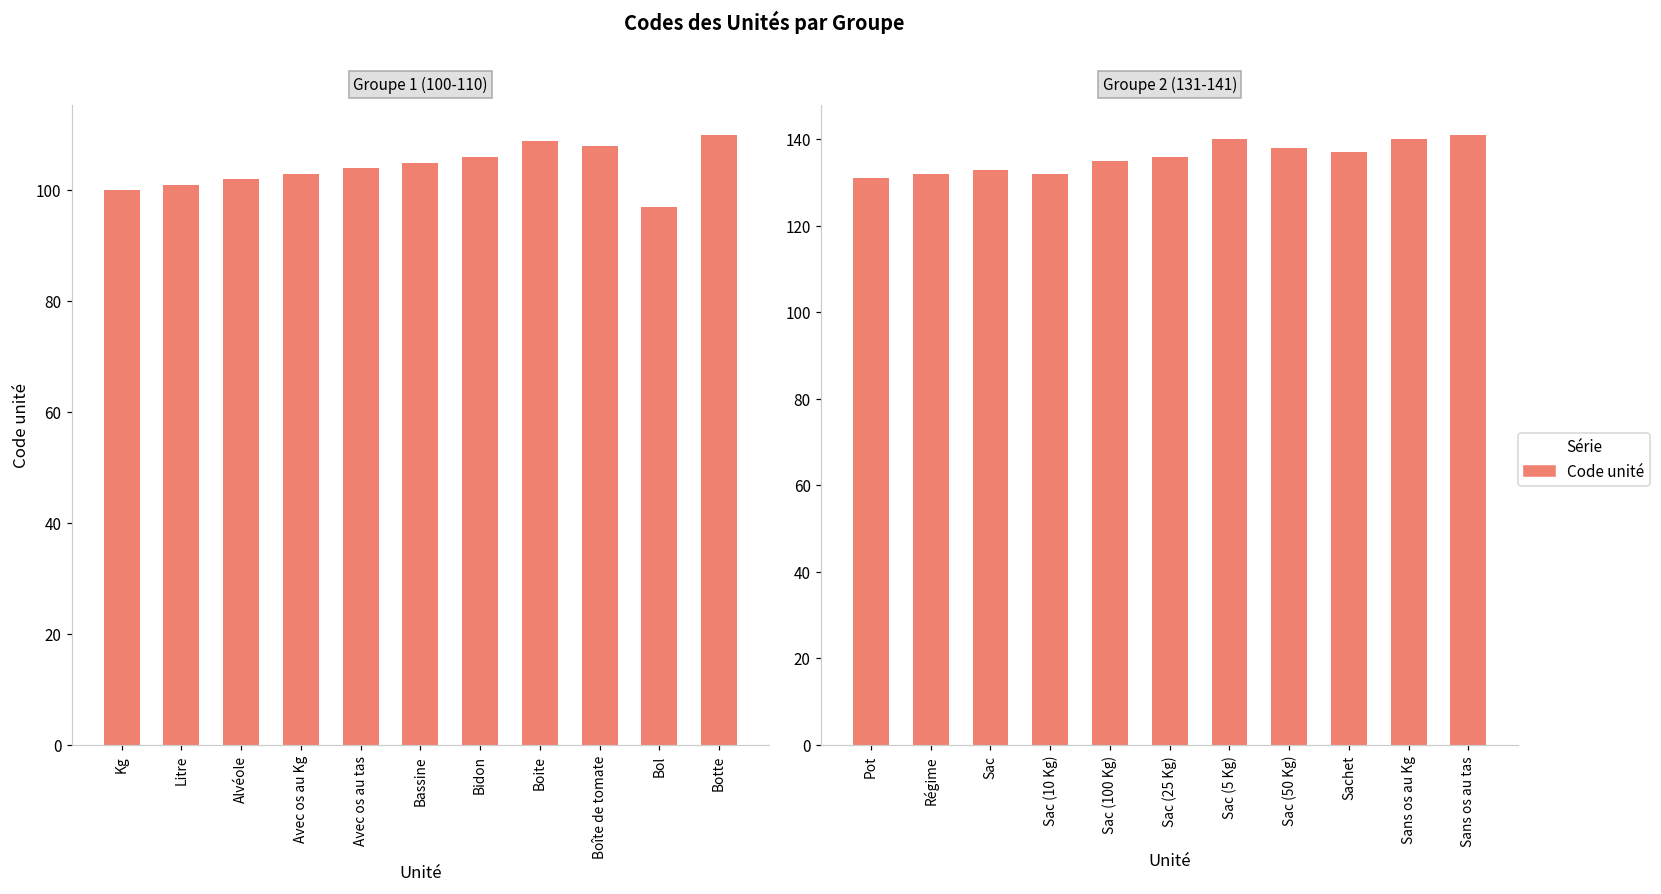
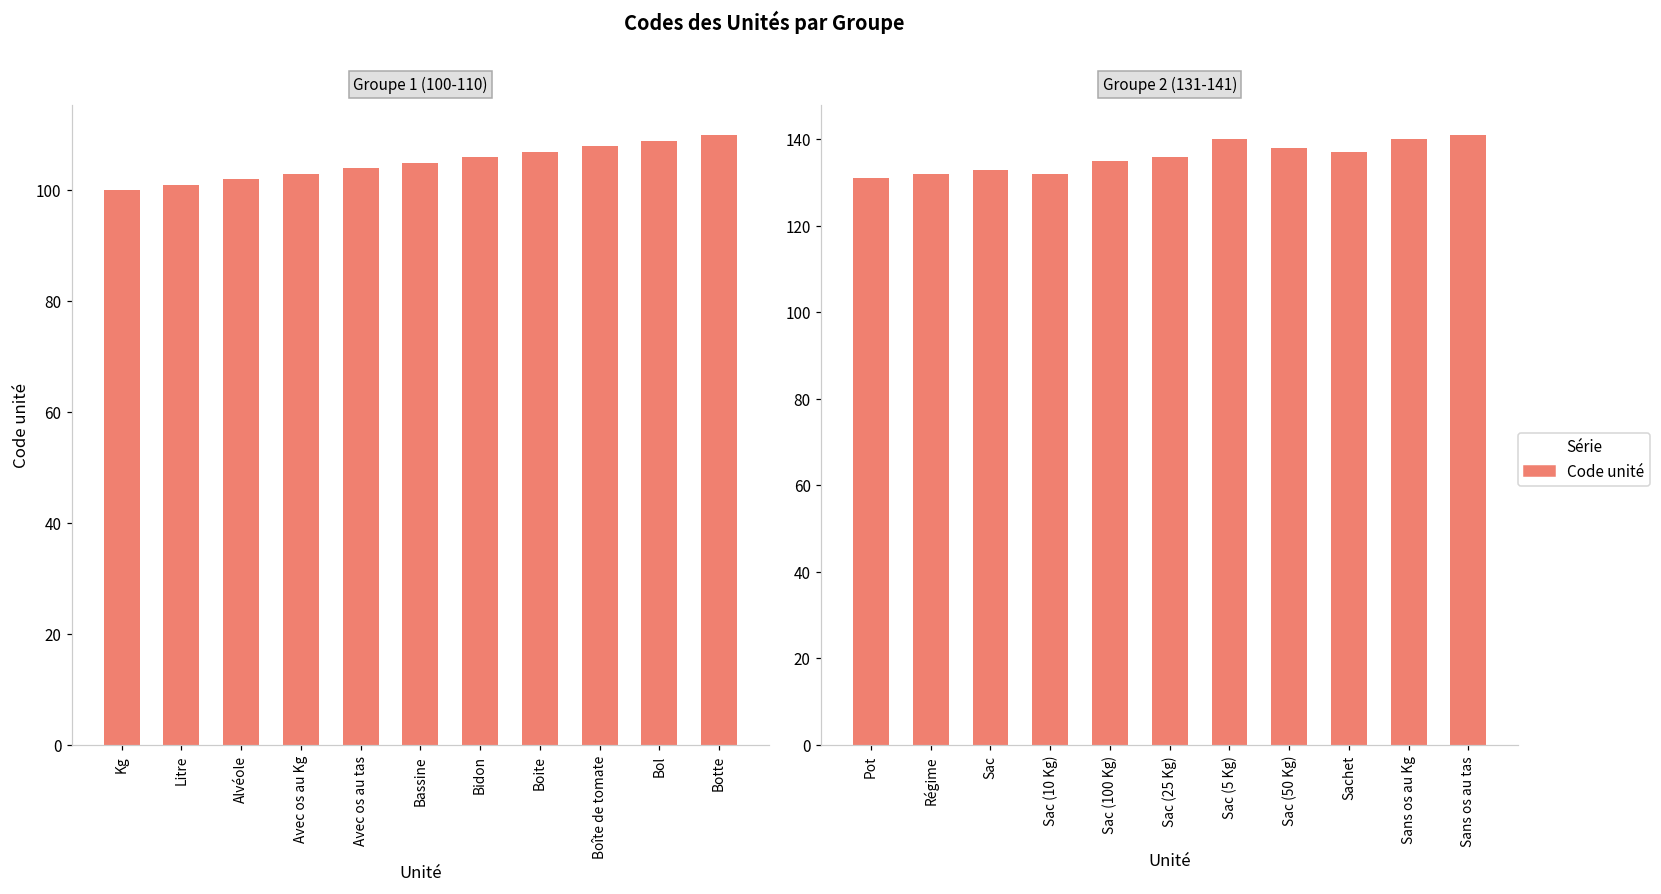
  {
    "Groupe 1 (100-110)": {
      "Kg": 100,
      "Litre": 101,
      "Alvéole": 102,
      "Avec os au Kg": 103,
      "Avec os au tas": 104,
      "Bassine": 105,
      "Bidon": 106,
-     "Boite": 109,
+     "Boite": 107,
      "Boîte de tomate": 108,
-     "Bol": 97,
+     "Bol": 109,
      "Botte": 110
    },
    "Groupe 2 (131-141)": {
      "Pot": 131,
      "Régime": 132,
      "Sac": 133,
      "Sac (10 Kg)": 132,
      "Sac (100 Kg)": 135,
      "Sac (25 Kg)": 136,
      "Sac (5 Kg)": 140,
      "Sac (50 Kg)": 138,
      "Sachet": 137,
      "Sans os au Kg": 140,
      "Sans os au tas": 141
    }
  }
